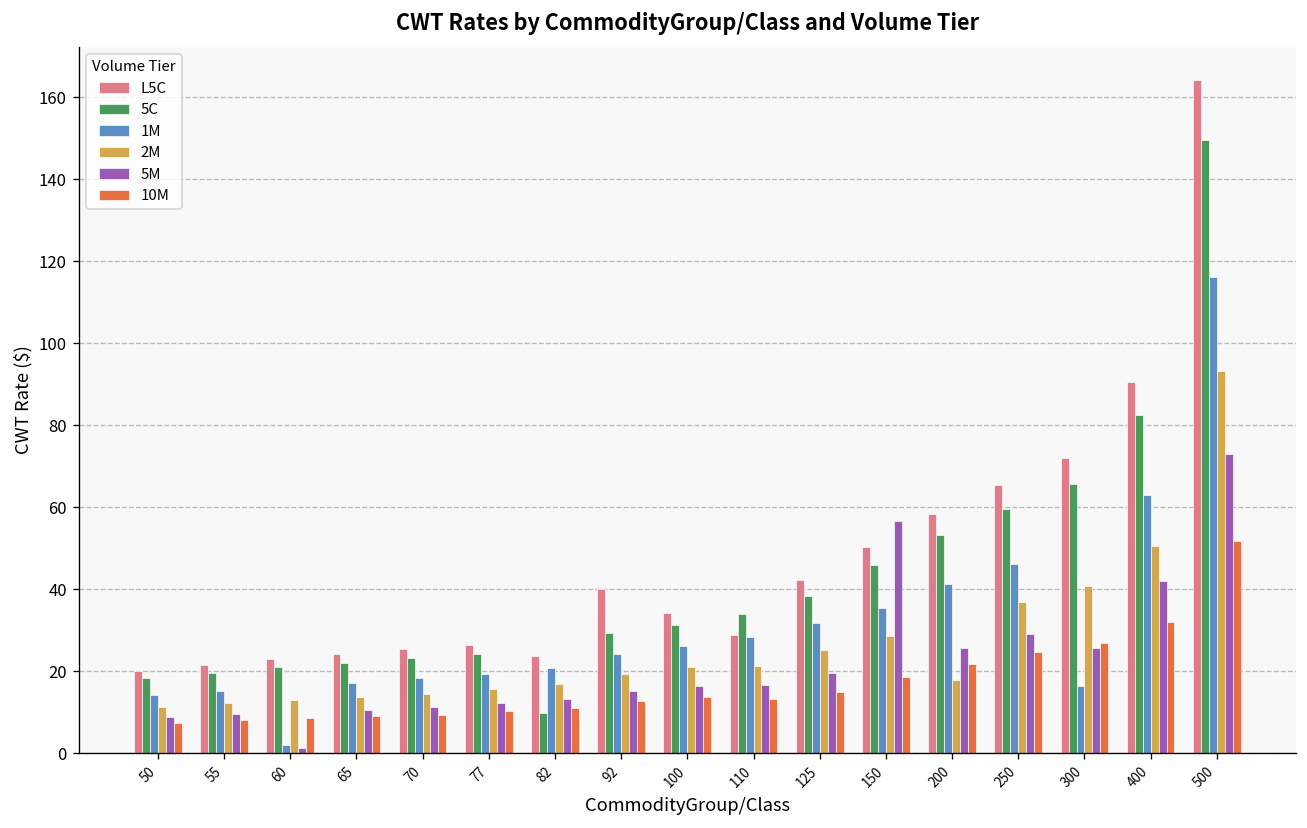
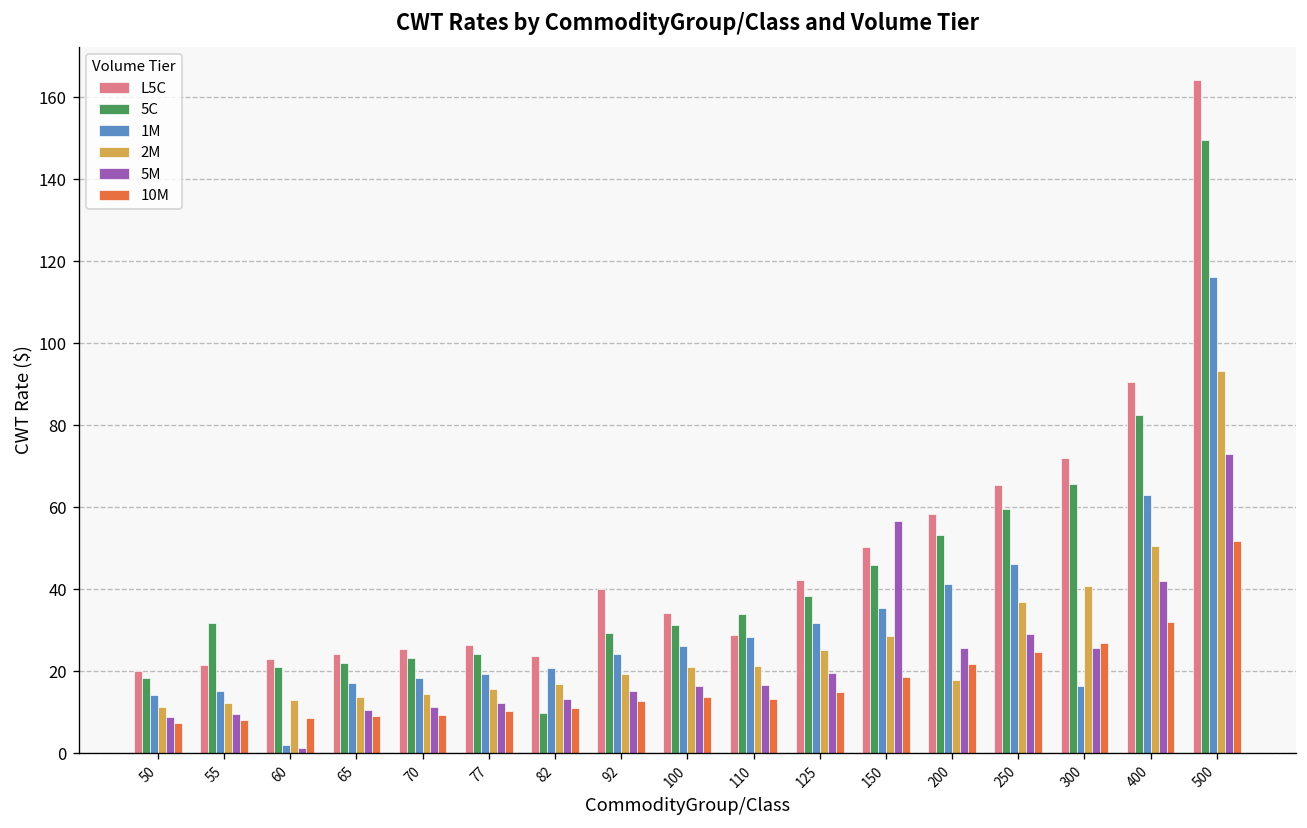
  {
    "L5C": {
      "50": 20,
      "55": 22,
      "60": 23,
      "65": 24,
      "70": 25,
      "77": 26,
      "82": 24,
      "92": 40,
      "100": 34,
      "110": 29,
      "125": 42,
      "150": 50,
      "200": 58,
      "250": 65,
      "300": 72,
      "400": 90,
      "500": 164
    },
    "5C": {
      "50": 18,
-     "55": 20,
+     "55": 32,
      "60": 21,
      "65": 22,
      "70": 23,
      "77": 24,
      "82": 10,
      "92": 29,
      "100": 31,
      "110": 34,
      "125": 38,
      "150": 46,
      "200": 53,
      "250": 60,
      "300": 66,
      "400": 83,
      "500": 150
    },
    "1M": {
      "50": 14,
      "55": 15,
      "60": 2,
      "65": 17,
      "70": 18,
      "77": 19,
      "82": 21,
      "92": 24,
      "100": 26,
      "110": 28,
      "125": 32,
      "150": 36,
      "200": 41,
      "250": 46,
      "300": 16,
      "400": 63,
      "500": 116
    },
    "2M": {
      "50": 11,
      "55": 12,
      "60": 13,
      "65": 14,
      "70": 14,
      "77": 16,
      "82": 17,
      "92": 19,
      "100": 21,
      "110": 21,
      "125": 25,
      "150": 29,
      "200": 18,
      "250": 37,
      "300": 41,
      "400": 51,
      "500": 93
    },
    "5M": {
      "50": 9,
      "55": 9,
      "60": 1,
      "65": 11,
      "70": 11,
      "77": 12,
      "82": 13,
      "92": 15,
      "100": 16,
      "110": 17,
      "125": 20,
      "150": 57,
      "200": 26,
      "250": 29,
      "300": 26,
      "400": 42,
      "500": 73
    },
    "10M": {
      "50": 7,
      "55": 8,
      "60": 8,
      "65": 9,
      "70": 9,
      "77": 10,
      "82": 11,
      "92": 13,
      "100": 14,
      "110": 13,
      "125": 15,
      "150": 19,
      "200": 22,
      "250": 25,
      "300": 27,
      "400": 32,
      "500": 52
    }
  }
